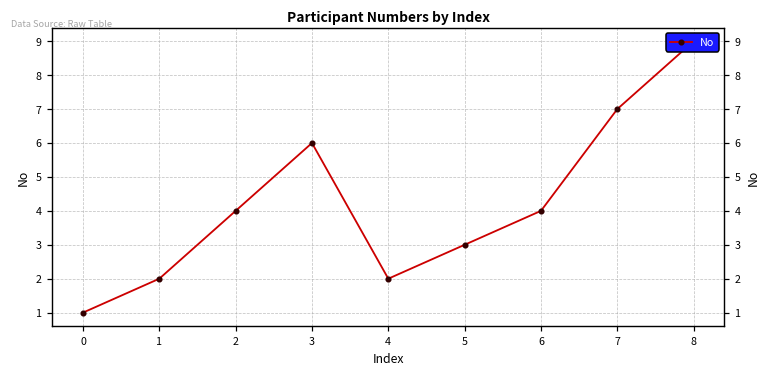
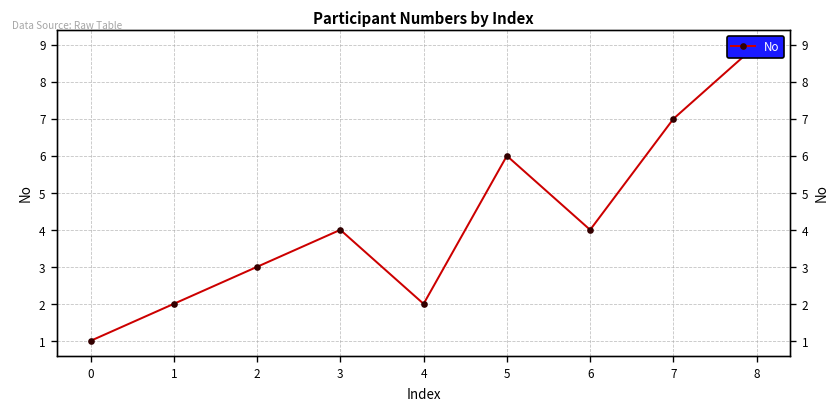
  {
    "0": 1,
    "1": 2,
-   "2": 4,
-   "3": 6,
+   "2": 3,
+   "3": 4,
    "4": 2,
-   "5": 3,
+   "5": 6,
    "6": 4,
    "7": 7
  }
